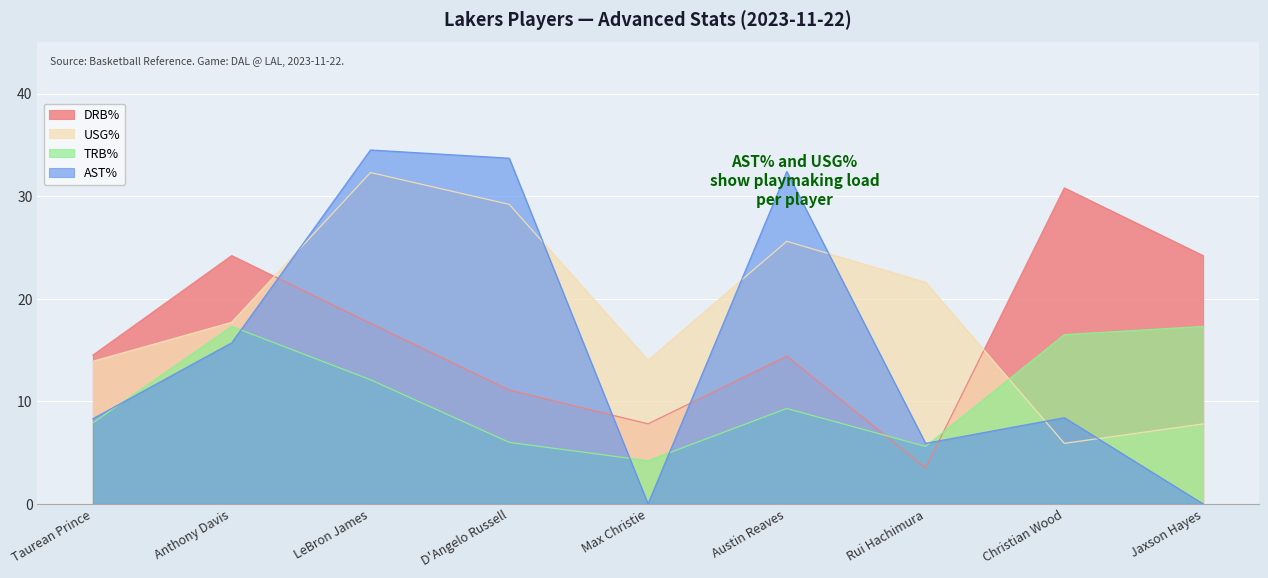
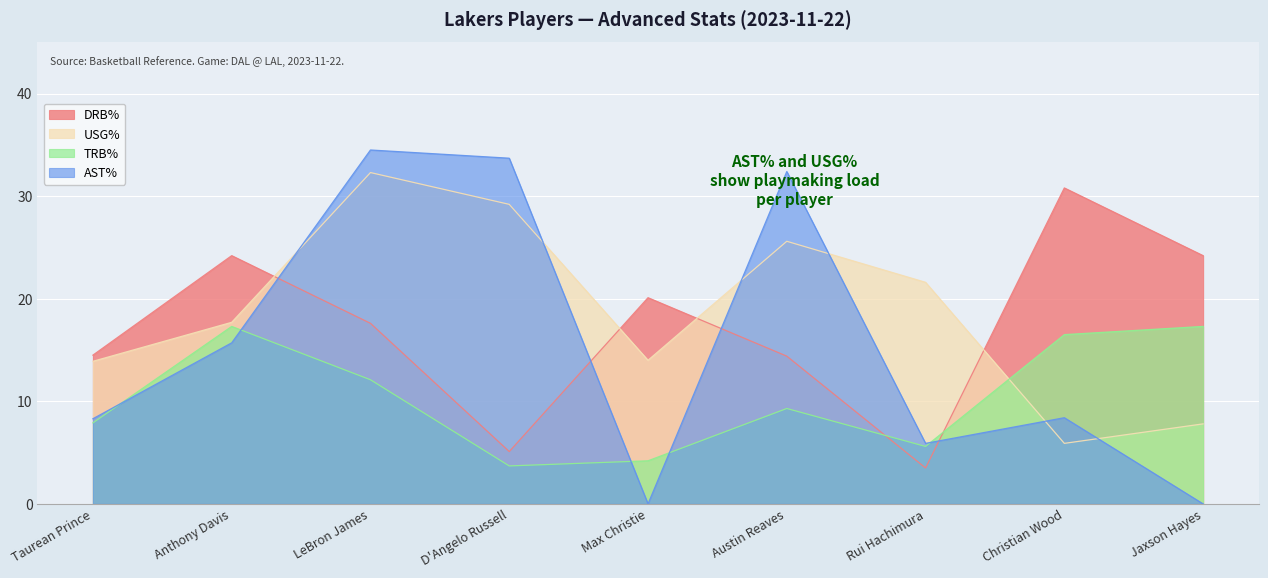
  {
    "DRB%": {
      "Taurean Prince": 14.5,
      "Anthony Davis": 24.2,
      "LeBron James": 17.6,
-     "D'Angelo Russell": 11.1,
-     "Max Christie": 7.8,
+     "D'Angelo Russell": 5.1,
+     "Max Christie": 20.1,
      "Austin Reaves": 14.4,
      "Rui Hachimura": 3.5,
      "Christian Wood": 30.8,
      "Jaxson Hayes": 24.2
    },
    "USG%": {
      "Taurean Prince": 13.9,
      "Anthony Davis": 17.7,
      "LeBron James": 32.3,
      "D'Angelo Russell": 29.2,
      "Max Christie": 14.0,
      "Austin Reaves": 25.6,
      "Rui Hachimura": 21.6,
      "Christian Wood": 5.9,
      "Jaxson Hayes": 7.8
    },
    "TRB%": {
      "Taurean Prince": 7.9,
      "Anthony Davis": 17.3,
      "LeBron James": 12.1,
-     "D'Angelo Russell": 6.0,
+     "D'Angelo Russell": 3.7,
      "Max Christie": 4.2,
      "Austin Reaves": 9.3,
      "Rui Hachimura": 5.6,
      "Christian Wood": 16.5,
      "Jaxson Hayes": 17.3
    },
    "AST%": {
      "Taurean Prince": 8.3,
      "Anthony Davis": 15.7,
      "LeBron James": 34.5,
      "D'Angelo Russell": 33.7,
      "Max Christie": 0.0,
      "Austin Reaves": 32.4,
      "Rui Hachimura": 5.9,
      "Christian Wood": 8.4,
      "Jaxson Hayes": 0.0
    }
  }
